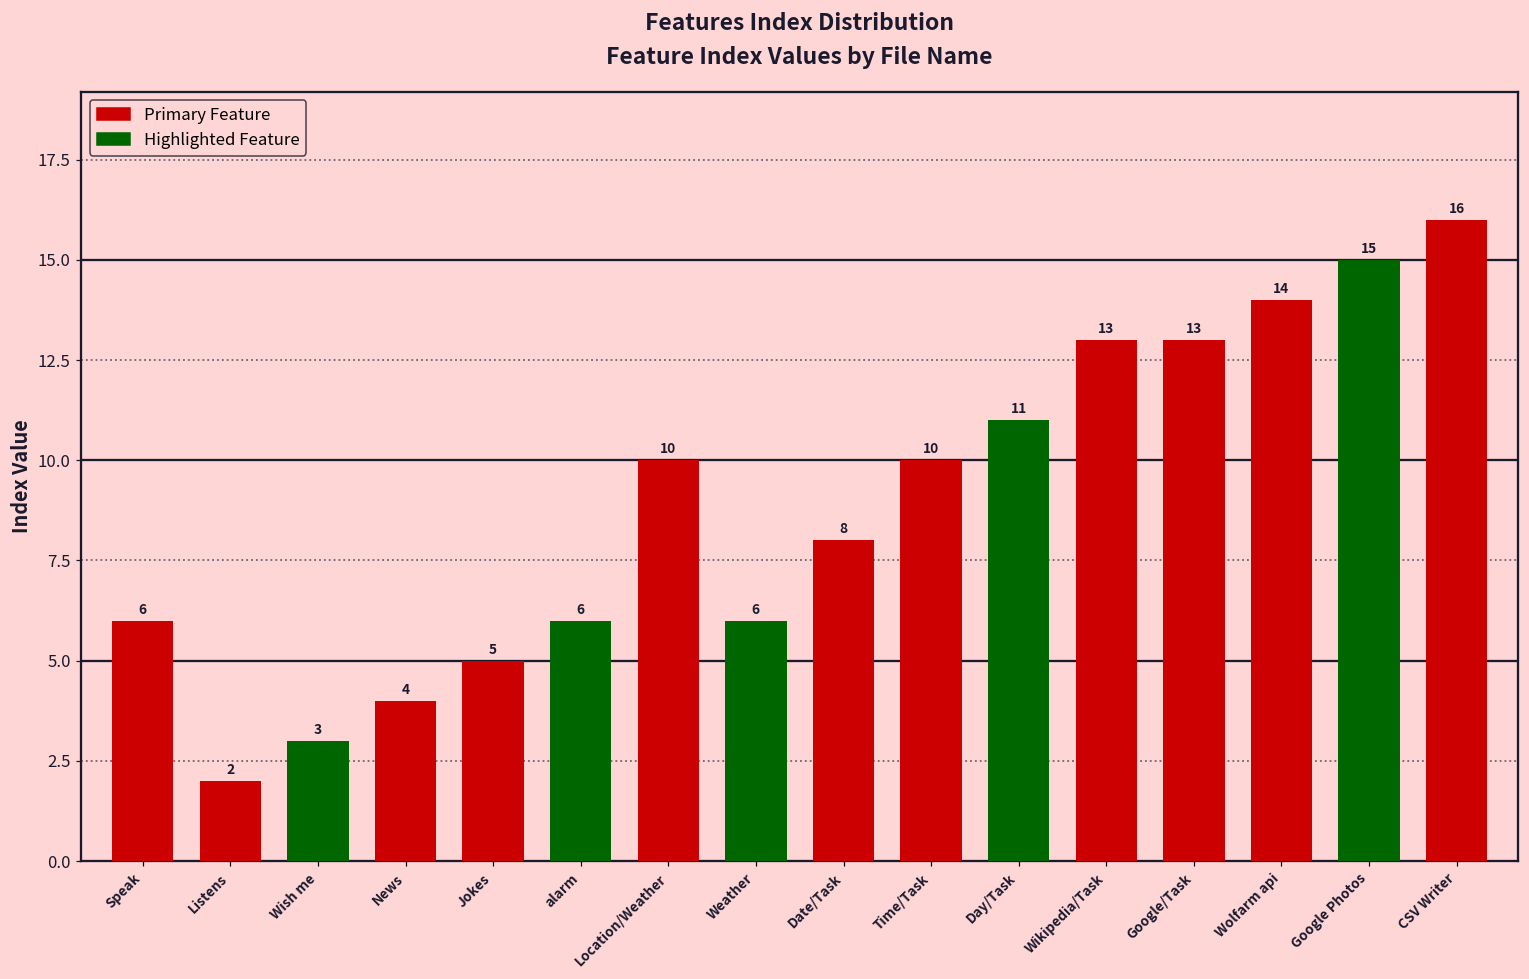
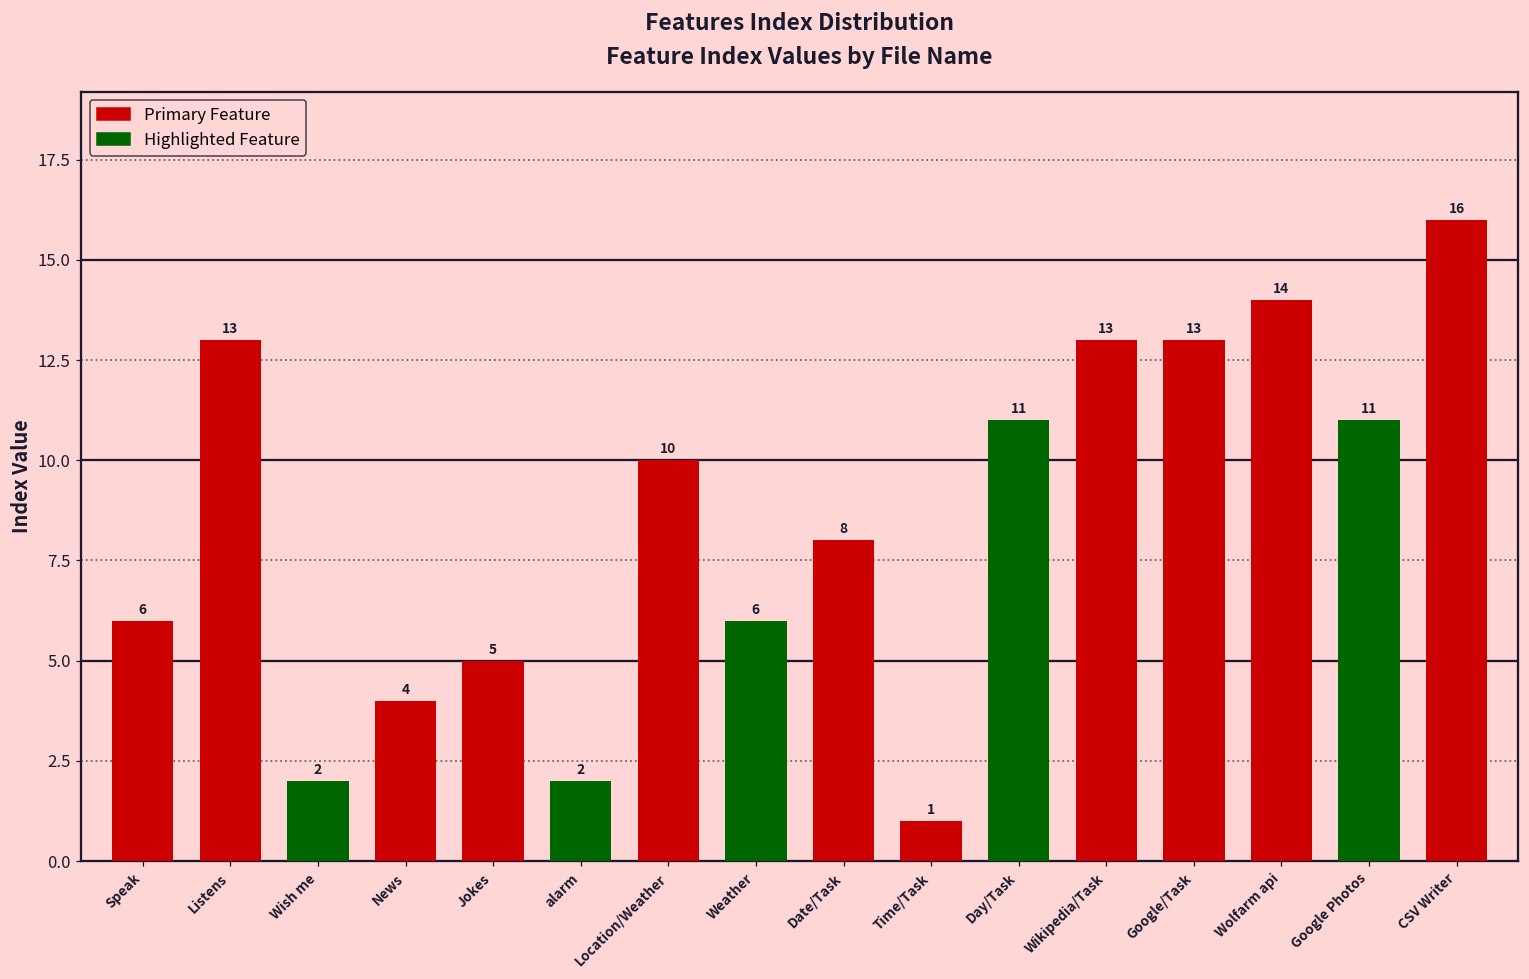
  {
    "Speak": 6,
-   "Listens": 2,
-   "Wish me": 3,
+   "Listens": 13,
+   "Wish me": 2,
    "News": 4,
    "Jokes": 5,
-   "alarm": 6,
+   "alarm": 2,
    "Location/Weather": 10,
    "Weather": 6,
    "Date/Task": 8,
-   "Time/Task": 10,
+   "Time/Task": 1,
    "Day/Task": 11,
    "Wikipedia/Task": 13,
    "Google/Task": 13,
    "Wolfarm api": 14,
-   "Google Photos": 15,
+   "Google Photos": 11,
    "CSV Writer": 16
  }
